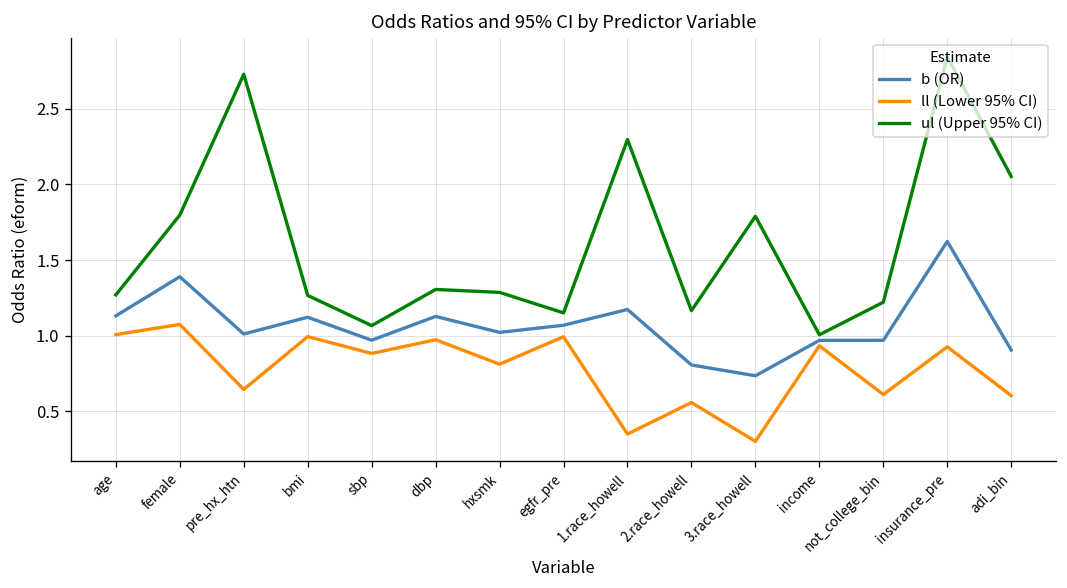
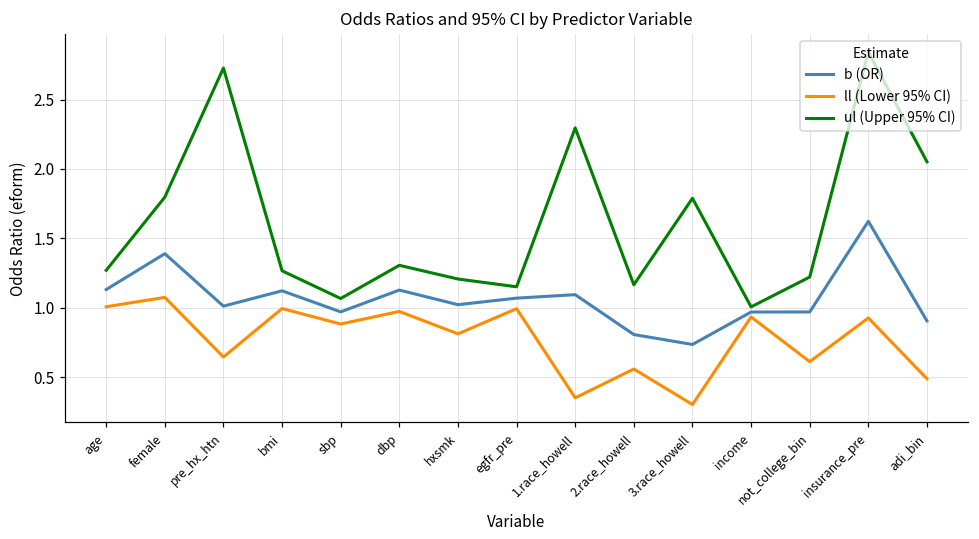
  {
    "b (OR)": {
      "age": 1.13,
      "female": 1.39,
      "pre_hx_htn": 1.01,
      "bmi": 1.12,
      "sbp": 0.97,
      "dbp": 1.13,
      "hxsmk": 1.02,
      "egfr_pre": 1.07,
-     "1.race_howell": 1.17,
+     "1.race_howell": 1.09,
      "2.race_howell": 0.81,
      "3.race_howell": 0.74,
      "income": 0.97,
      "not_college_bin": 0.97,
      "insurance_pre": 1.62,
      "adi_bin": 0.91
    },
    "ll (Lower 95% CI)": {
      "age": 1.01,
      "female": 1.07,
      "pre_hx_htn": 0.65,
      "bmi": 0.99,
      "sbp": 0.88,
      "dbp": 0.97,
      "hxsmk": 0.81,
      "egfr_pre": 0.99,
      "1.race_howell": 0.35,
      "2.race_howell": 0.56,
      "3.race_howell": 0.30,
      "income": 0.93,
      "not_college_bin": 0.61,
      "insurance_pre": 0.93,
-     "adi_bin": 0.60
+     "adi_bin": 0.49
    },
    "ul (Upper 95% CI)": {
      "age": 1.27,
      "female": 1.80,
      "pre_hx_htn": 2.73,
      "bmi": 1.27,
      "sbp": 1.07,
      "dbp": 1.31,
-     "hxsmk": 1.29,
+     "hxsmk": 1.21,
      "egfr_pre": 1.15,
      "1.race_howell": 2.30,
      "2.race_howell": 1.17,
      "3.race_howell": 1.79,
      "income": 1.01,
      "not_college_bin": 1.22,
      "adi_bin": 2.05
    }
  }
